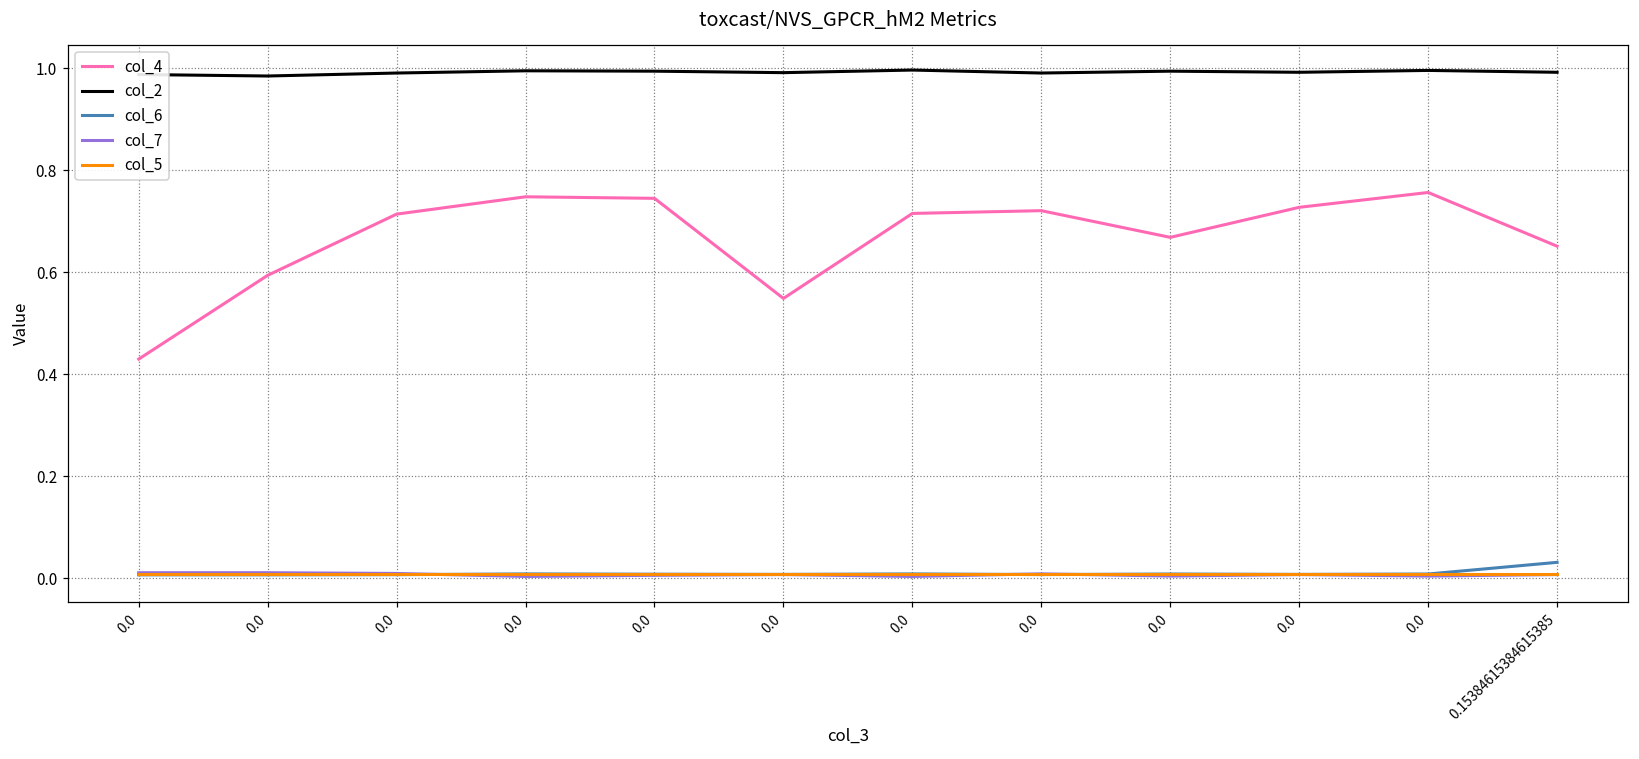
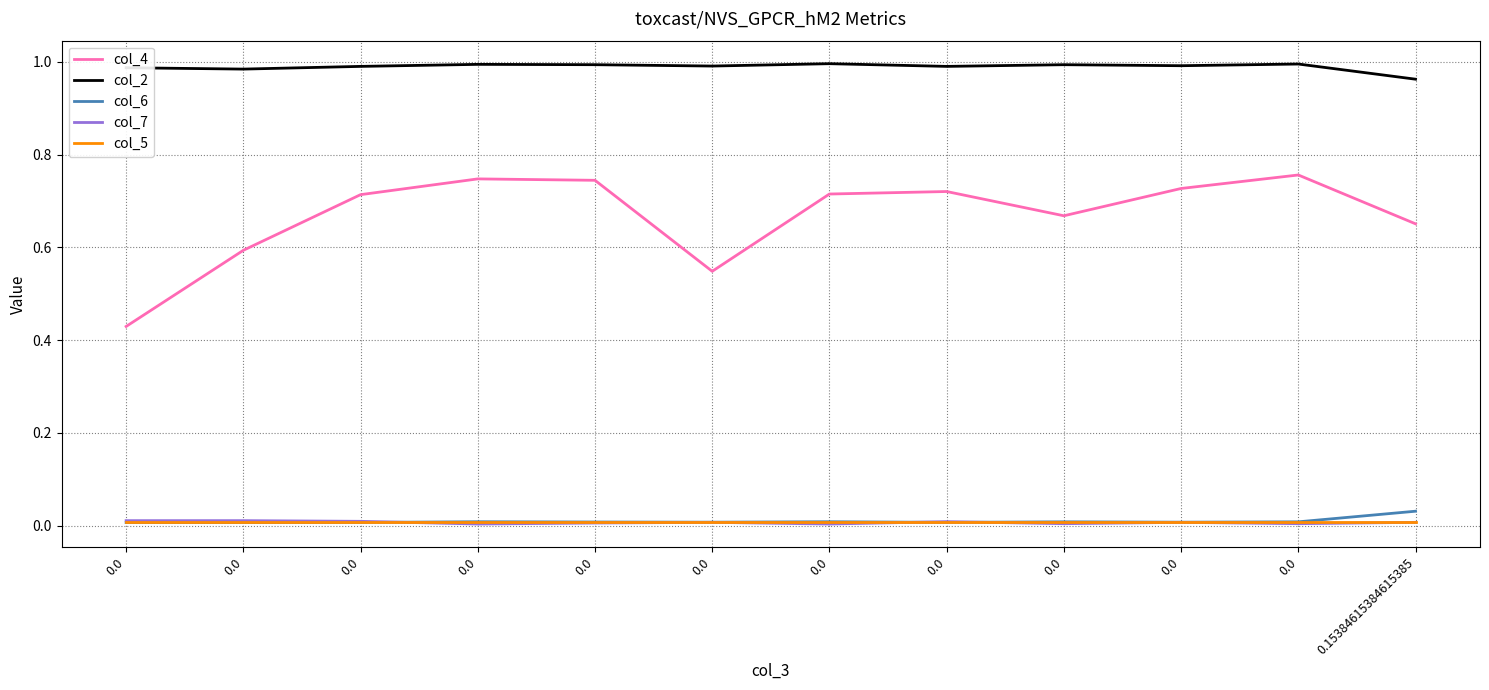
  {
    "col_4": {
      "0.15384615384615385": 0.65
    },
    "col_2": {
-     "0.15384615384615385": 0.99
+     "0.15384615384615385": 0.96
    },
    "col_6": {
      "0.15384615384615385": 0.03
    }
  }
